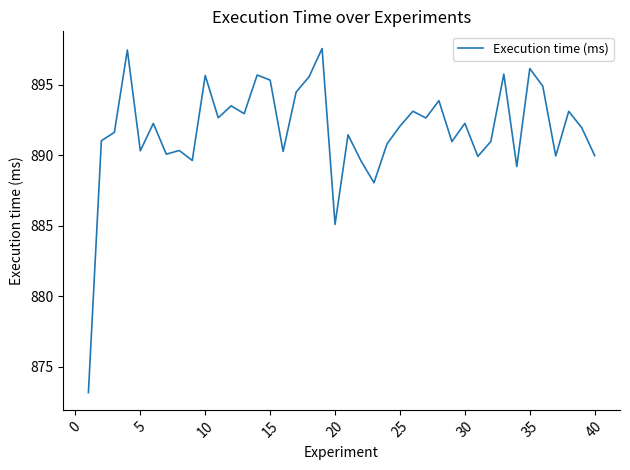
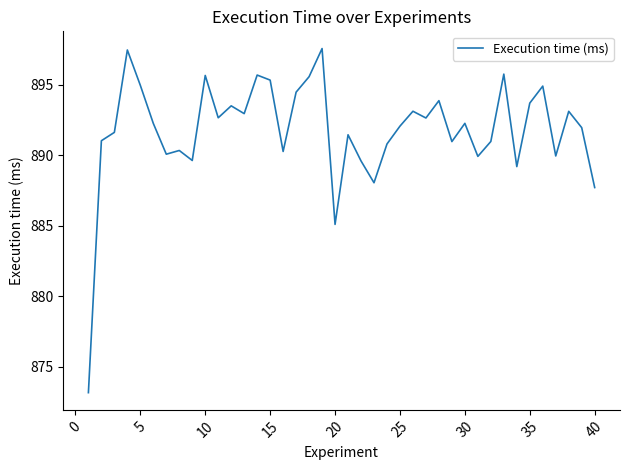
  {
-   "5": 890.3,
+   "5": 895.0,
    "10": 895.7,
    "15": 895.3,
    "20": 885.1,
    "25": 892.1,
    "30": 892.3,
-   "35": 896.1,
-   "40": 890.0
+   "35": 893.7,
+   "40": 887.7
  }
